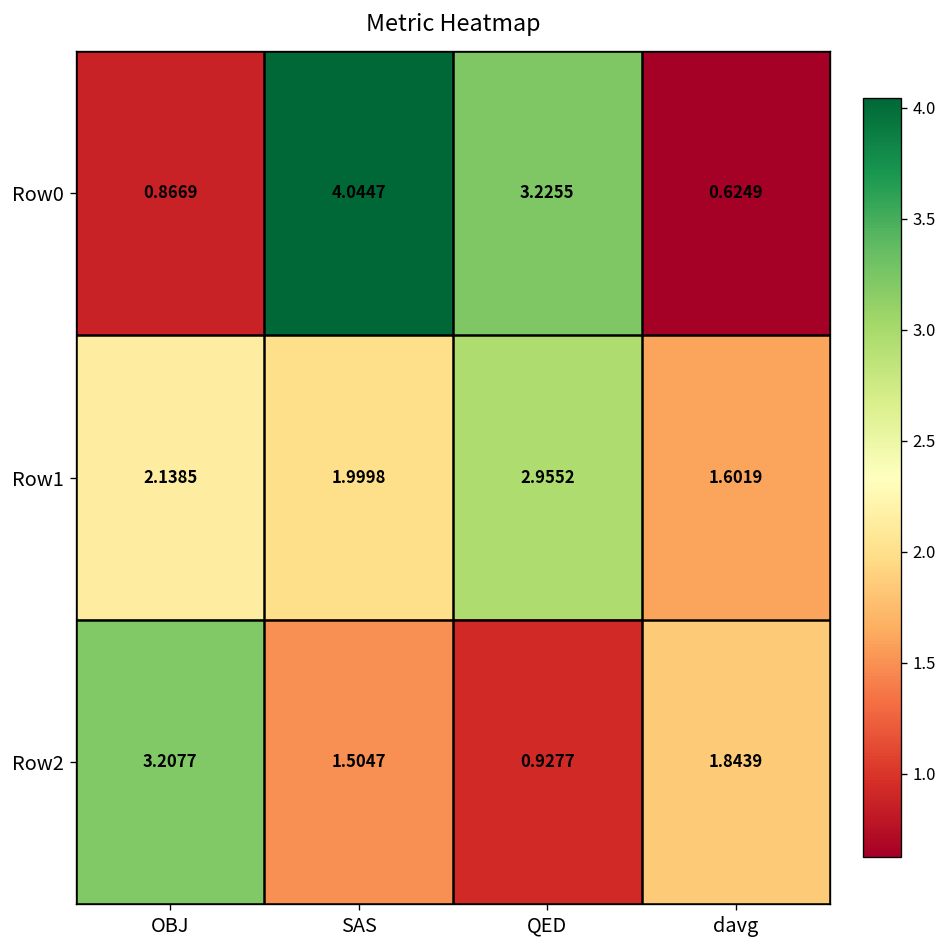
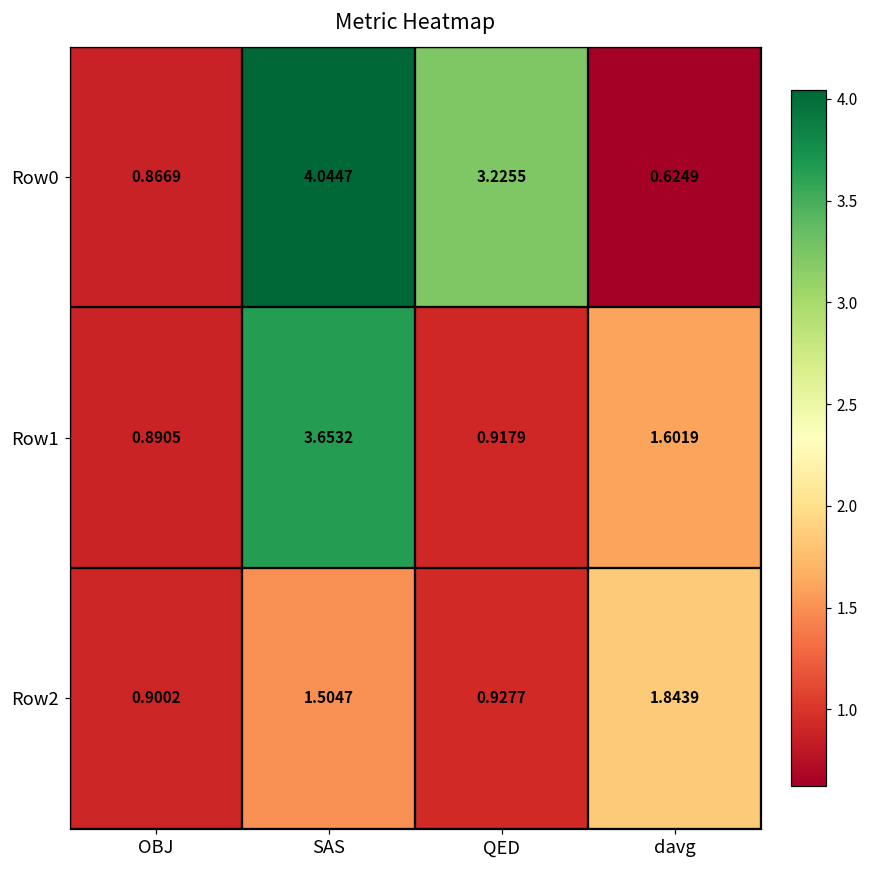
  {
    "Row0": {
      "OBJ": 0.8669,
      "SAS": 4.0447,
      "QED": 3.2255,
      "davg": 0.6249
    },
    "Row1": {
-     "OBJ": 2.1385,
-     "SAS": 1.9998,
-     "QED": 2.9552,
+     "OBJ": 0.8905,
+     "SAS": 3.6532,
+     "QED": 0.9179,
      "davg": 1.6019
    },
    "Row2": {
-     "OBJ": 3.2077,
+     "OBJ": 0.9002,
      "SAS": 1.5047,
      "QED": 0.9277,
      "davg": 1.8439
    }
  }
